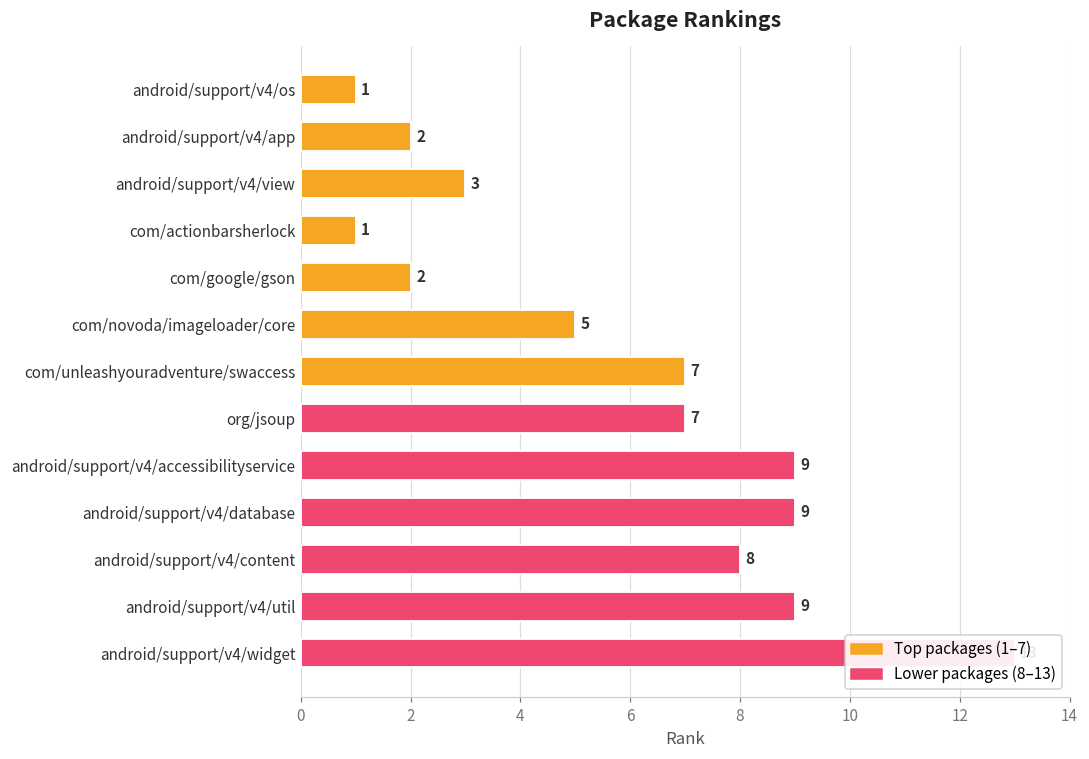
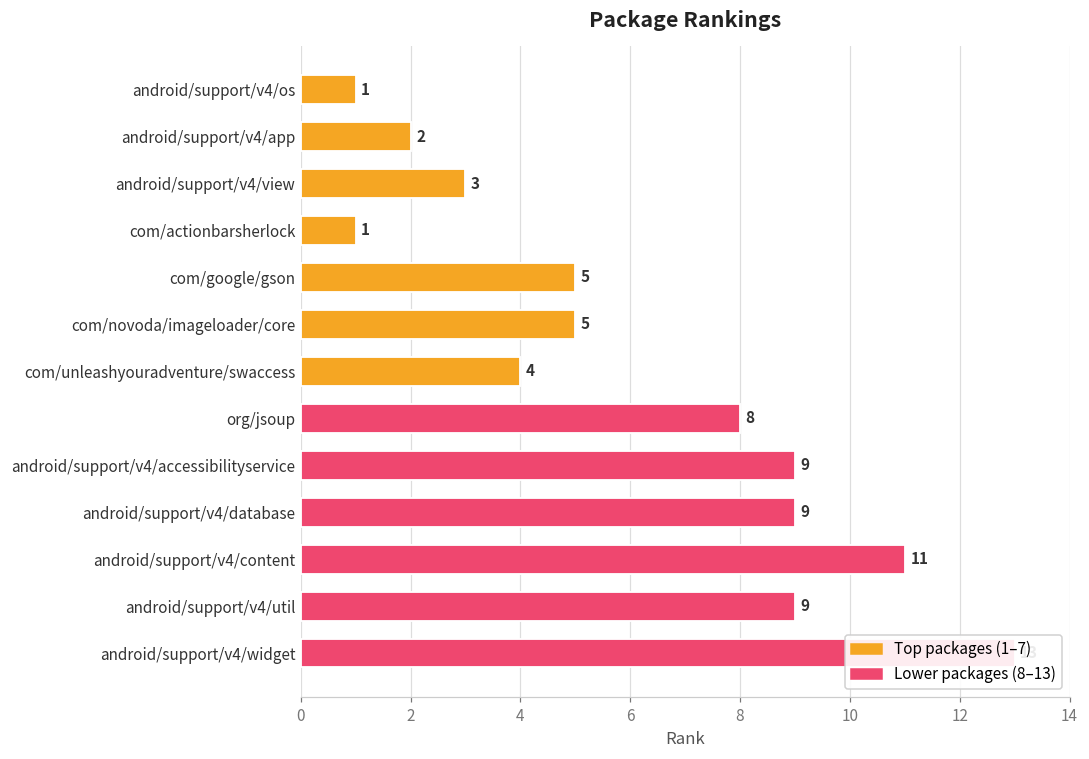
  {
    "android/support/v4/os": 1,
    "android/support/v4/app": 2,
    "android/support/v4/view": 3,
    "com/actionbarsherlock": 1,
-   "com/google/gson": 2,
+   "com/google/gson": 5,
    "com/novoda/imageloader/core": 5,
-   "com/unleashyouradventure/swaccess": 7,
-   "org/jsoup": 7,
+   "com/unleashyouradventure/swaccess": 4,
+   "org/jsoup": 8,
    "android/support/v4/accessibilityservice": 9,
    "android/support/v4/database": 9,
-   "android/support/v4/content": 8,
+   "android/support/v4/content": 11,
    "android/support/v4/util": 9
  }
